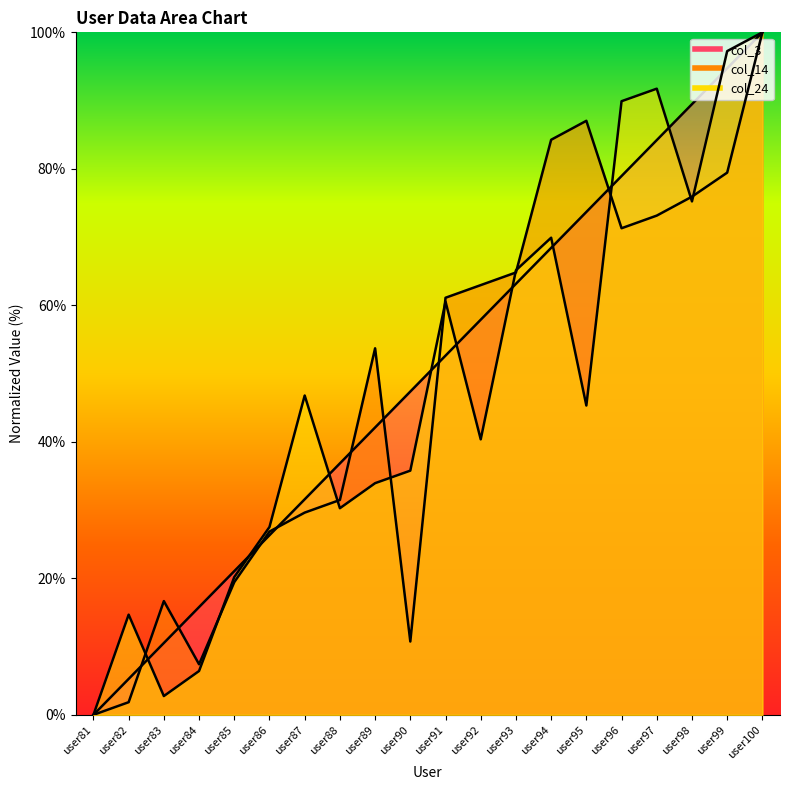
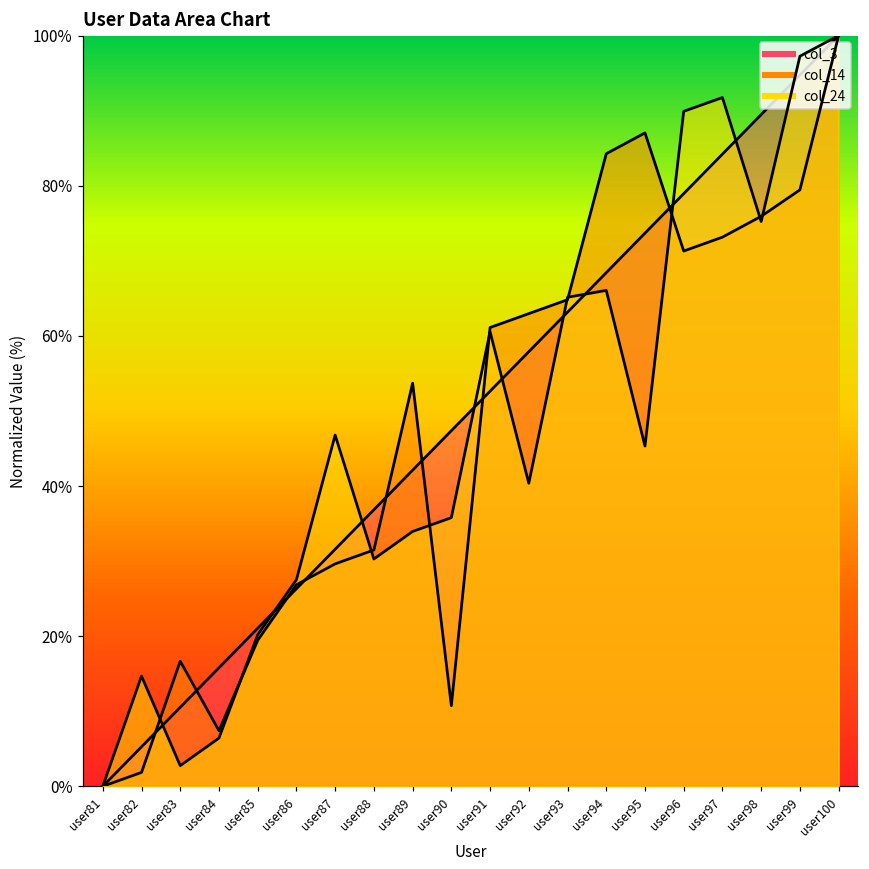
  {
    "col_3": {
      "user82": "5%",
      "user83": "11%",
      "user84": "16%",
      "user85": "21%",
      "user86": "26%",
      "user87": "32%",
      "user88": "37%",
      "user89": "42%",
      "user90": "47%",
      "user91": "53%",
      "user92": "58%",
      "user93": "63%",
      "user94": "68%",
      "user95": "74%",
      "user96": "79%",
      "user97": "84%",
      "user98": "89%"
    },
    "col_14": {
      "user82": "2%",
      "user83": "17%",
      "user84": "7%",
      "user85": "19%",
      "user86": "27%",
      "user87": "30%",
      "user88": "31%",
      "user89": "54%",
      "user90": "11%",
      "user91": "61%",
      "user92": "63%",
      "user94": "84%",
      "user95": "87%",
      "user96": "71%",
      "user97": "73%",
      "user98": "76%",
      "user99": "79%"
    },
    "col_24": {
      "user82": "15%",
      "user83": "3%",
      "user84": "6%",
      "user85": "20%",
      "user86": "28%",
      "user87": "47%",
      "user88": "30%",
      "user89": "34%",
      "user90": "36%",
      "user91": "61%",
      "user92": "40%",
-     "user94": "70%",
+     "user94": "66%",
      "user95": "45%",
      "user96": "90%",
      "user97": "92%",
      "user98": "75%"
    }
  }
